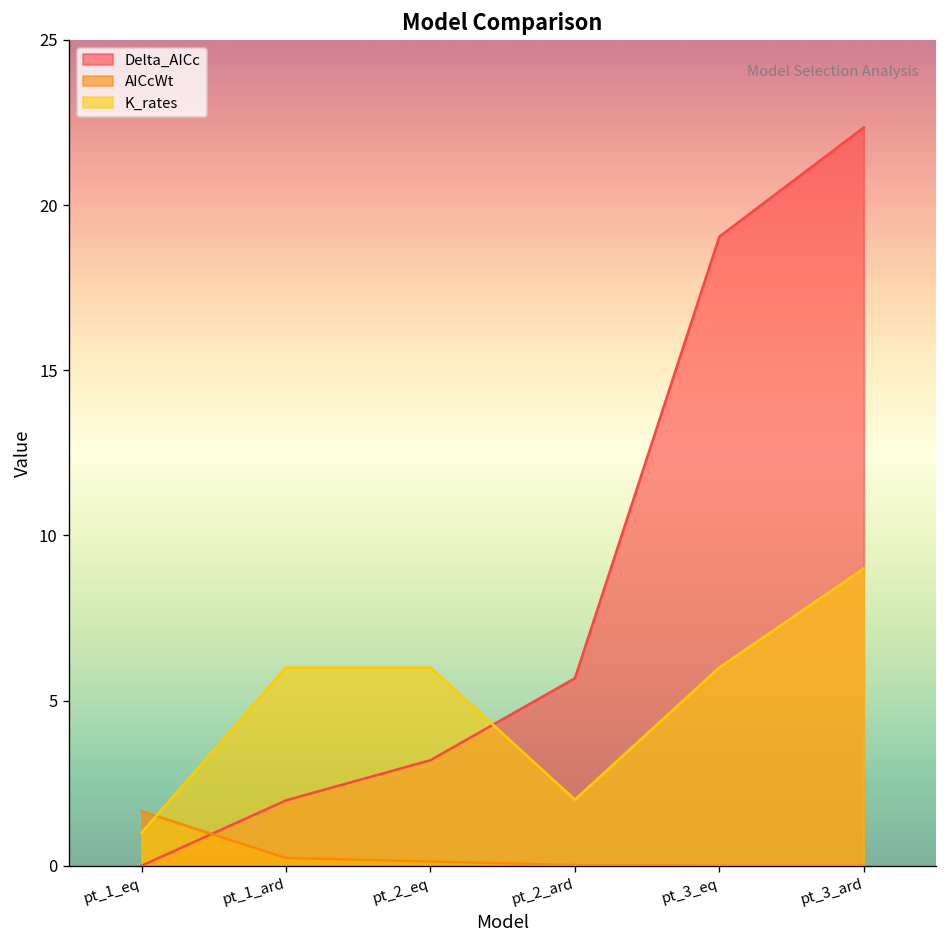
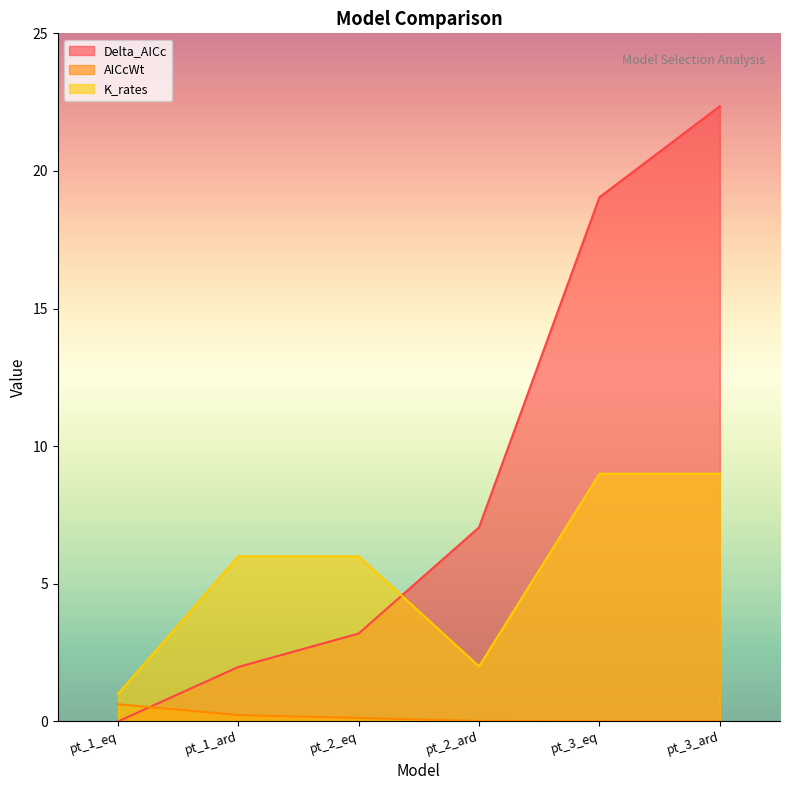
  {
    "Delta_AICc": {
      "pt_1_eq": 0.0,
      "pt_1_ard": 2.0,
      "pt_2_eq": 3.2,
-     "pt_2_ard": 5.7,
+     "pt_2_ard": 7.1,
      "pt_3_eq": 19.0,
      "pt_3_ard": 22.4
    },
    "AICcWt": {
-     "pt_1_eq": 1.6,
+     "pt_1_eq": 0.6,
      "pt_1_ard": 0.2,
      "pt_2_eq": 0.1,
      "pt_2_ard": 0.0,
      "pt_3_eq": 0.0,
      "pt_3_ard": 0.0
    },
    "K_rates": {
      "pt_1_eq": 1,
      "pt_1_ard": 6,
      "pt_2_eq": 6,
      "pt_2_ard": 2,
-     "pt_3_eq": 6,
+     "pt_3_eq": 9,
      "pt_3_ard": 9
    }
  }
